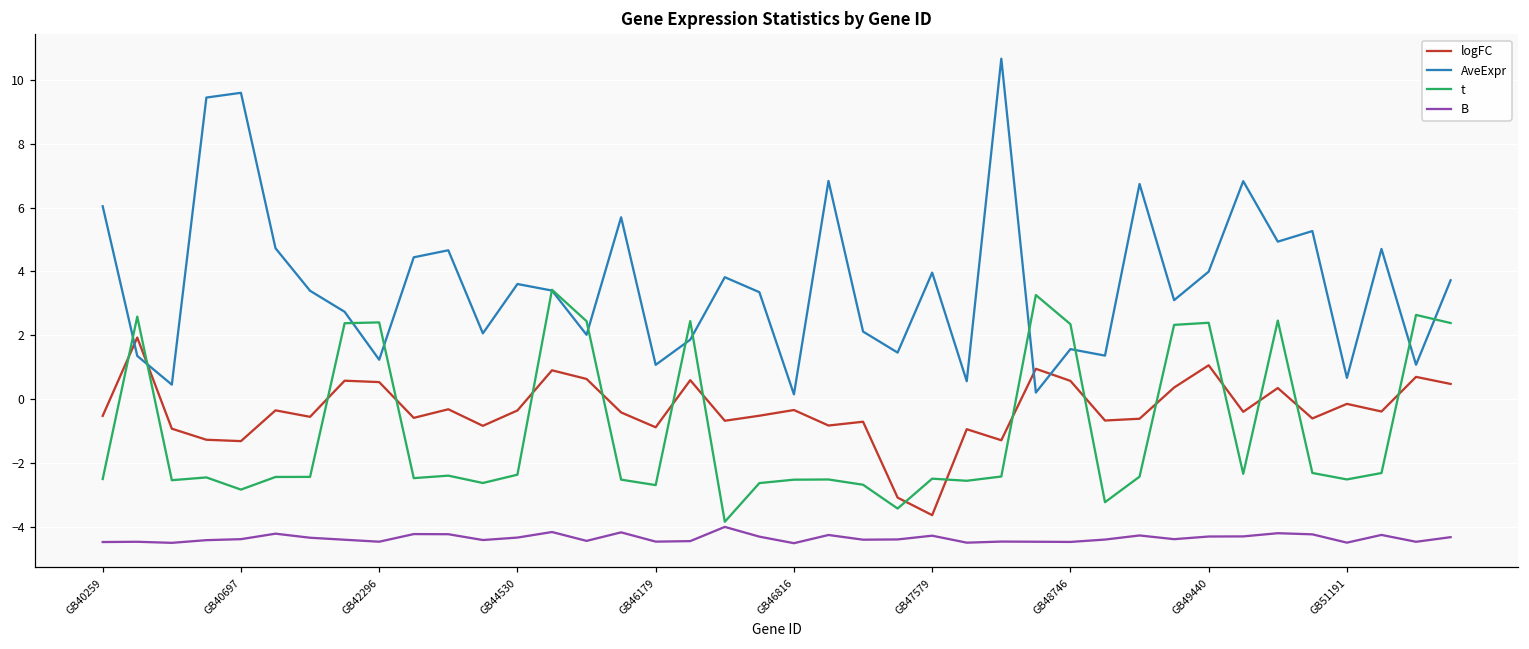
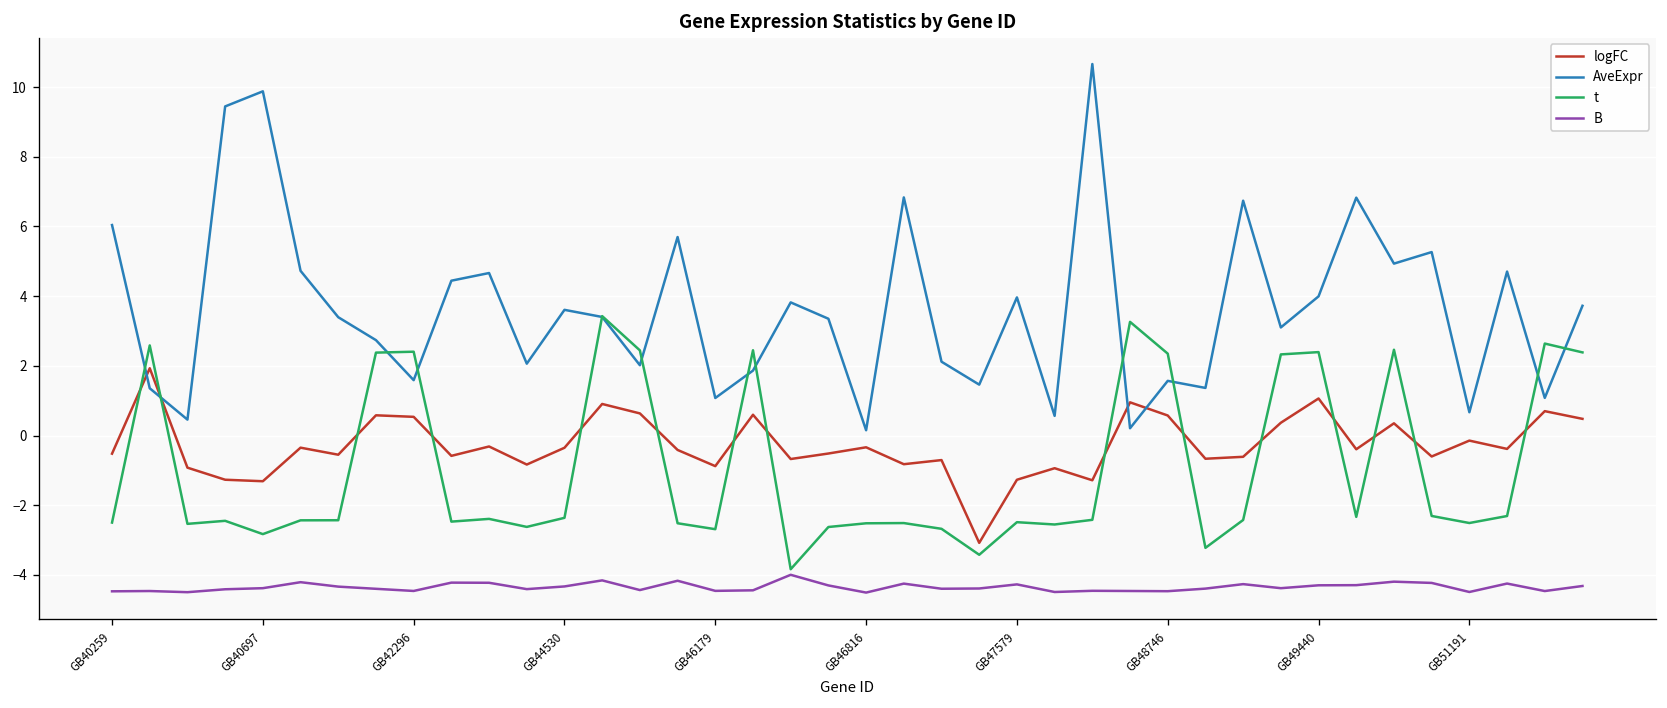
  {
    "logFC": {
      "GB40259": -0.5,
      "GB40697": -1.3,
      "GB42296": 0.5,
      "GB44530": -0.4,
      "GB46179": -0.9,
      "GB46816": -0.3,
-     "GB47579": -3.6,
+     "GB47579": -1.3,
      "GB48746": 0.6,
      "GB49440": 1.1,
      "GB51191": -0.1
    },
    "AveExpr": {
      "GB40259": 6.0,
-     "GB40697": 9.6,
-     "GB42296": 1.2,
+     "GB40697": 9.9,
+     "GB42296": 1.6,
      "GB44530": 3.6,
      "GB46179": 1.1,
      "GB46816": 0.2,
      "GB47579": 4.0,
      "GB48746": 1.6,
      "GB49440": 4.0,
      "GB51191": 0.7
    },
    "t": {
      "GB40259": -2.5,
      "GB40697": -2.8,
      "GB42296": 2.4,
      "GB44530": -2.4,
      "GB46179": -2.7,
      "GB46816": -2.5,
      "GB47579": -2.5,
      "GB48746": 2.3,
      "GB49440": 2.4,
      "GB51191": -2.5
    },
    "B": {
      "GB40259": -4.5,
      "GB40697": -4.4,
      "GB42296": -4.5,
      "GB44530": -4.3,
      "GB46179": -4.5,
      "GB46816": -4.5,
      "GB47579": -4.3,
      "GB48746": -4.5,
      "GB49440": -4.3,
      "GB51191": -4.5
    }
  }
